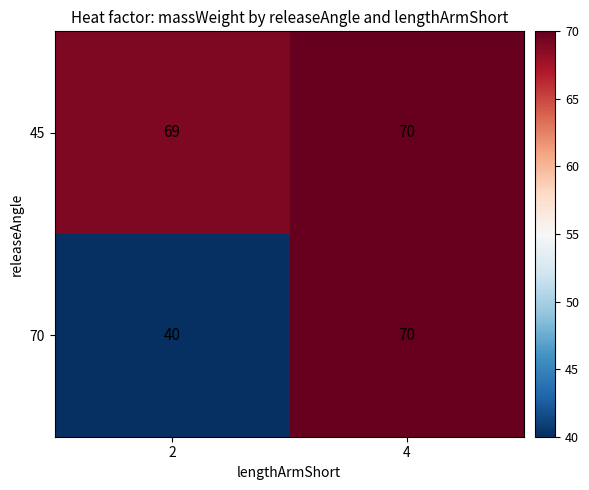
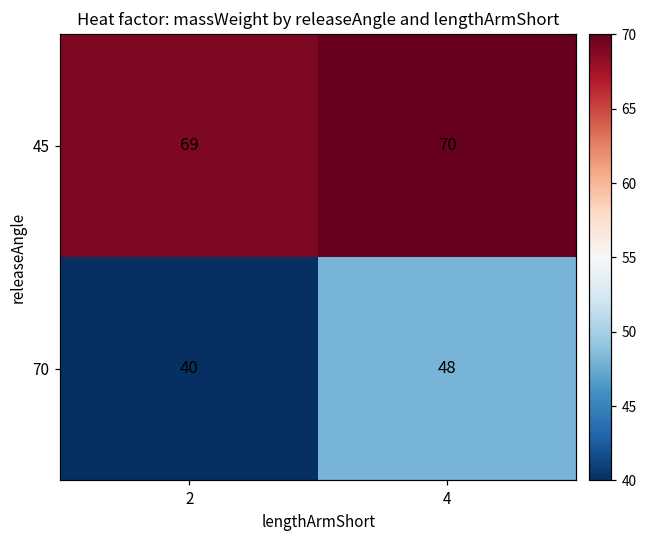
  {
    "45": {
      "2": 69,
      "4": 70
    },
    "70": {
      "2": 40,
-     "4": 70
+     "4": 48
    }
  }
